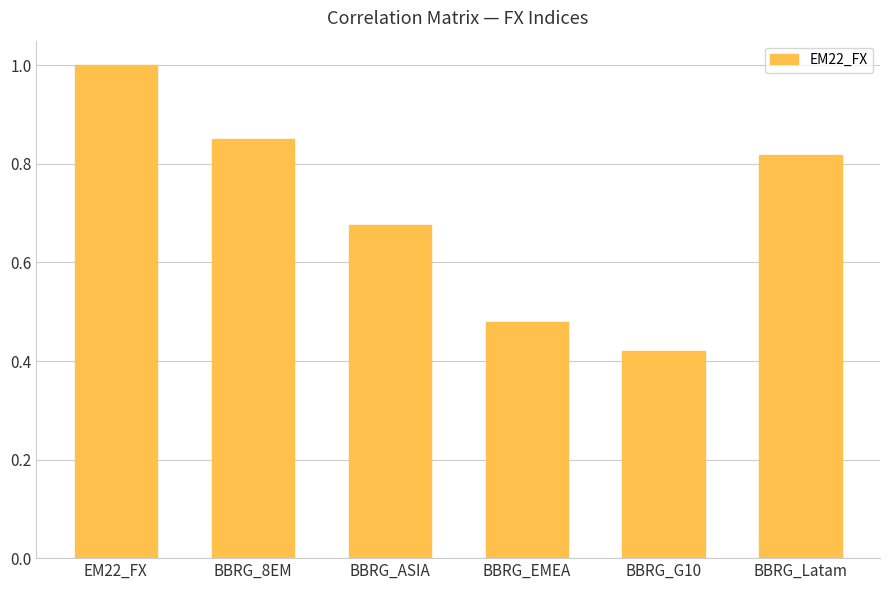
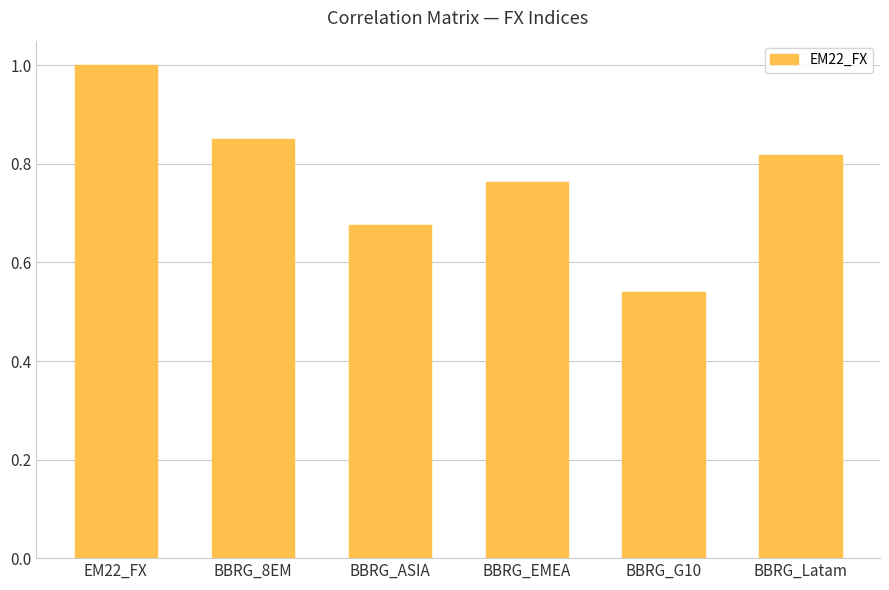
  {
    "EM22_FX": 1.00,
    "BBRG_8EM": 0.85,
    "BBRG_ASIA": 0.68,
-   "BBRG_EMEA": 0.48,
-   "BBRG_G10": 0.42,
+   "BBRG_EMEA": 0.76,
+   "BBRG_G10": 0.54,
    "BBRG_Latam": 0.82
  }
